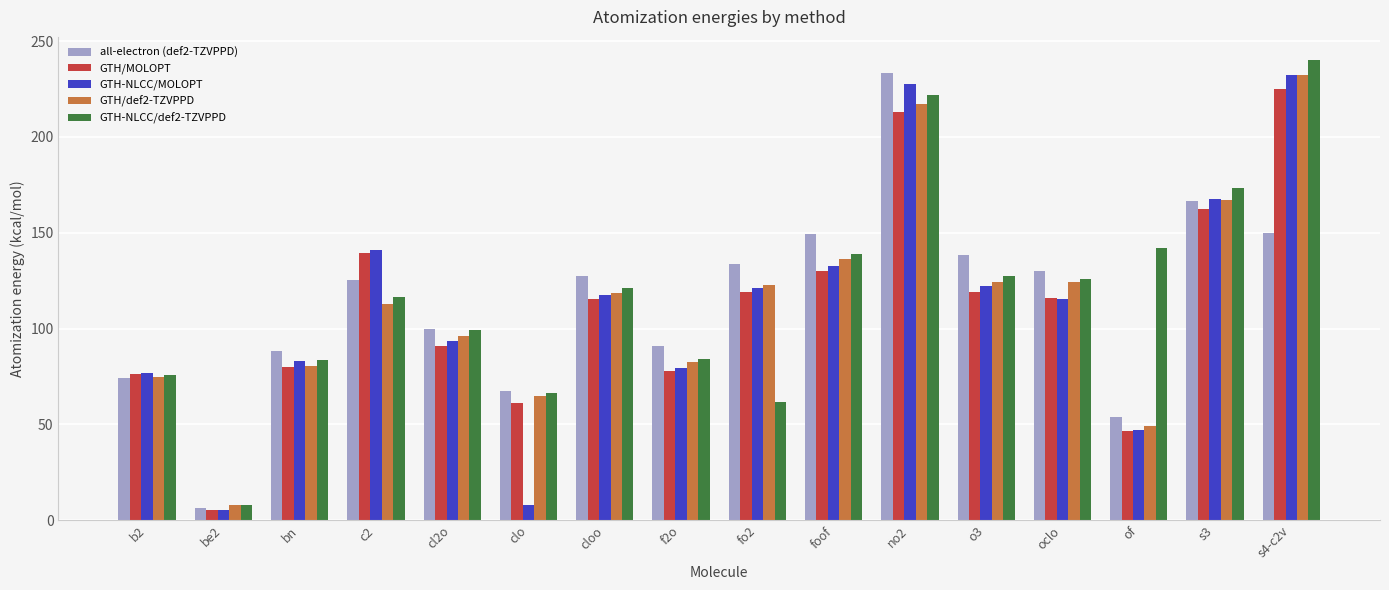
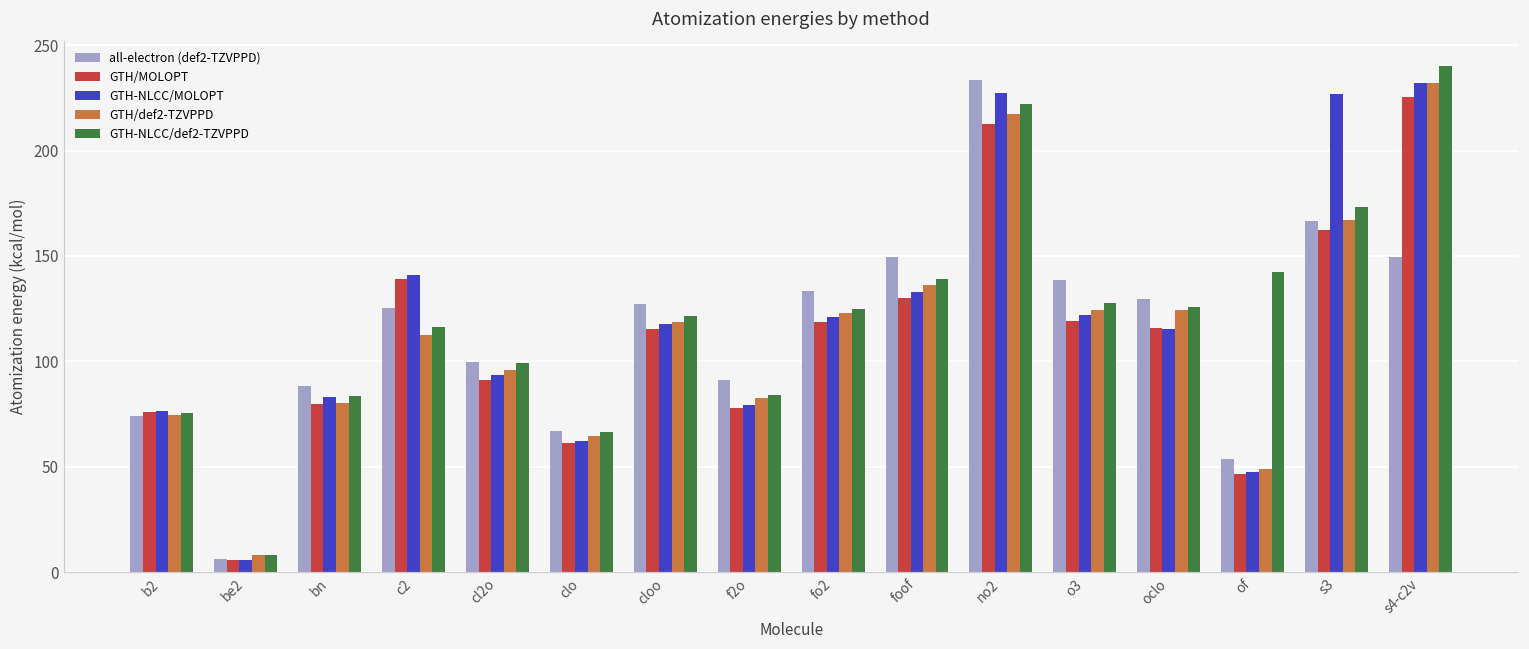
  {
    "all-electron (def2-TZVPPD)": {
      "b2": 74,
      "be2": 6,
      "bn": 88,
      "c2": 125,
      "cl2o": 100,
      "clo": 67,
      "cloo": 127,
      "f2o": 91,
      "fo2": 134,
      "foof": 149,
      "no2": 233,
      "o3": 138,
      "oclo": 130,
      "of": 54,
      "s3": 167,
      "s4-c2v": 150
    },
    "GTH-NLCC/MOLOPT": {
      "b2": 77,
      "be2": 6,
      "bn": 83,
      "c2": 141,
      "cl2o": 93,
-     "clo": 8,
+     "clo": 62,
      "cloo": 118,
      "f2o": 79,
      "fo2": 121,
      "foof": 133,
      "no2": 227,
      "o3": 122,
      "oclo": 115,
      "of": 47,
-     "s3": 168,
+     "s3": 227,
      "s4-c2v": 232
    },
    "GTH-NLCC/def2-TZVPPD": {
      "b2": 76,
      "be2": 8,
      "bn": 84,
      "c2": 117,
      "cl2o": 99,
      "clo": 67,
      "cloo": 121,
      "f2o": 84,
-     "fo2": 62,
+     "fo2": 125,
      "foof": 139,
      "no2": 222,
      "o3": 128,
      "oclo": 126,
      "of": 142,
      "s3": 173,
      "s4-c2v": 240
    }
  }
